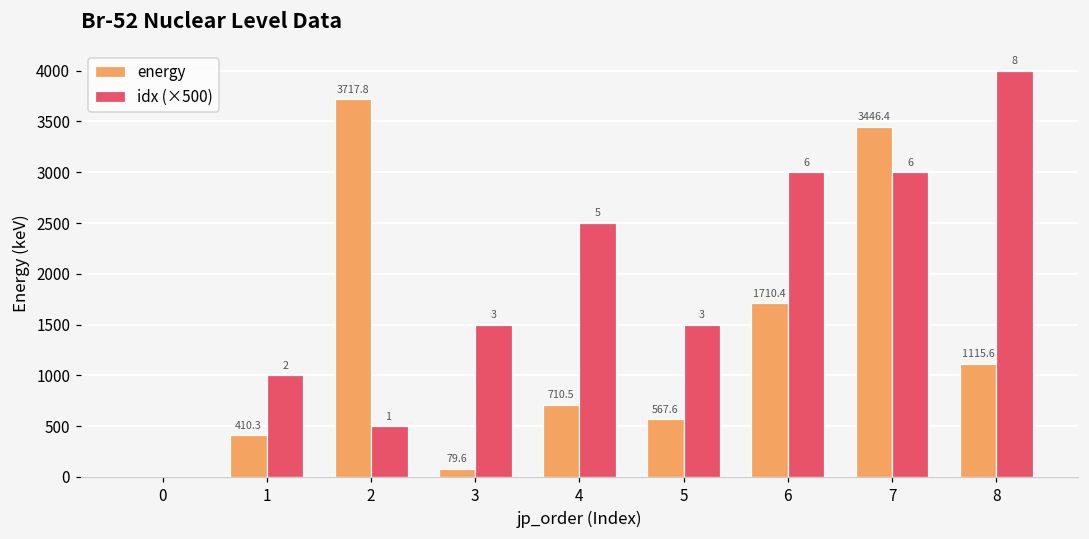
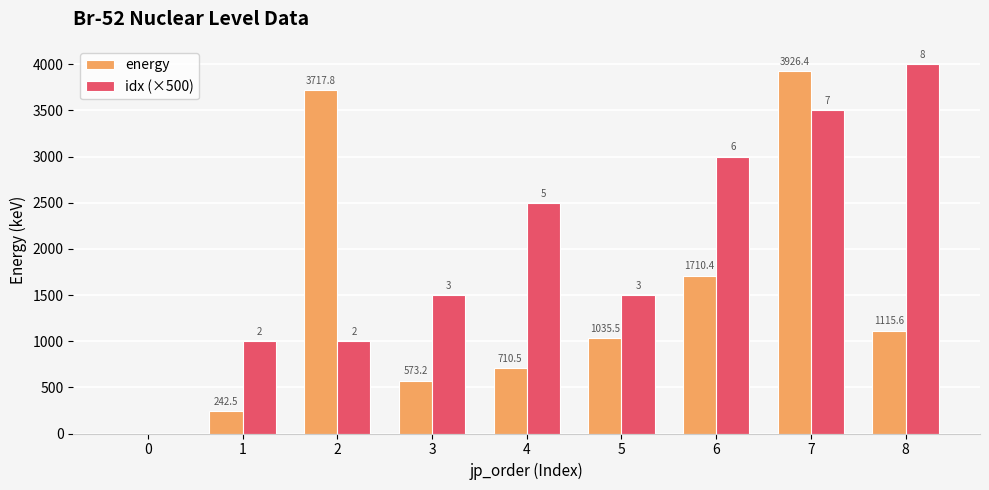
  {
    "energy": {
-     "1": 410.3,
+     "1": 242.5,
      "2": 3717.8,
-     "3": 79.6,
+     "3": 573.2,
      "4": 710.5,
-     "5": 567.6,
+     "5": 1035.5,
      "6": 1710.4,
-     "7": 3446.4,
+     "7": 3926.4,
      "8": 1115.6
    },
    "idx (×500)": {
-     "2": 1,
-     "7": 6
+     "2": 2,
+     "7": 7
    }
  }
